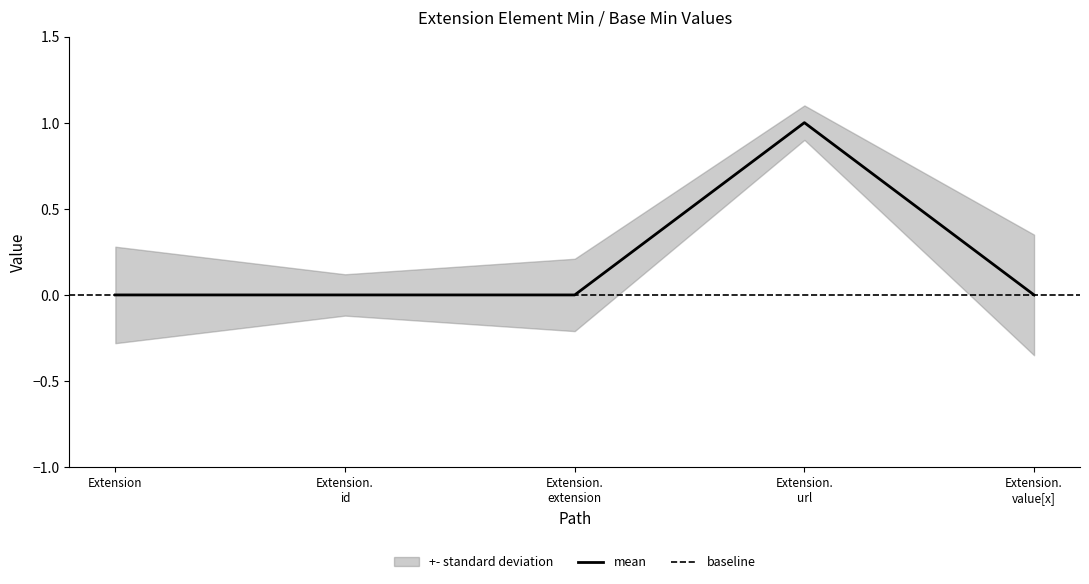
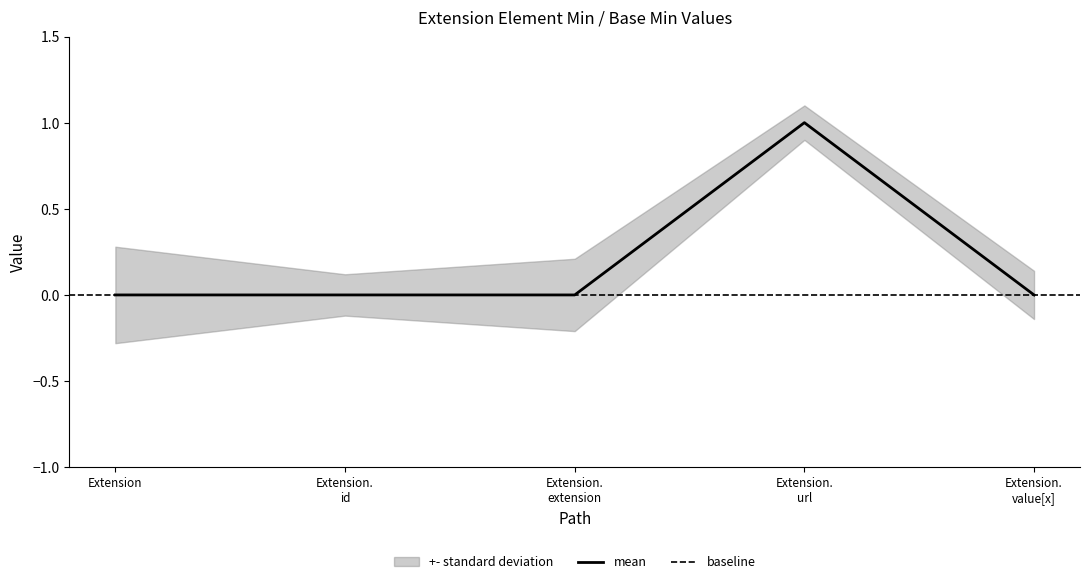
  {
    "mean": {
      "Extension": 0.00,
      "Extension. id": 0.00,
      "Extension. extension": 0.00,
      "Extension. url": 1.00,
      "Extension. value[x]": 0.00
    },
    "+- standard deviation": {
-     "Extension. value[x]": 0.35
+     "Extension. value[x]": 0.14
    }
  }
